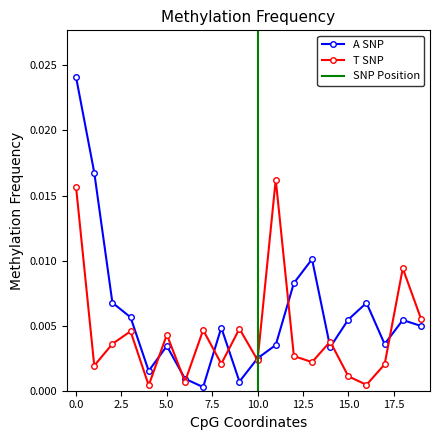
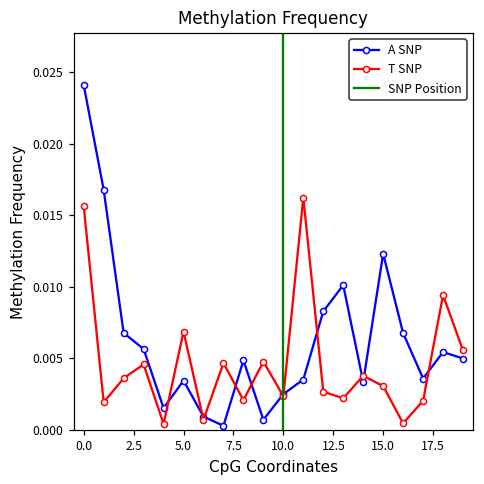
  {
    "A SNP": {
      "0.0": 0.0241,
      "5.0": 0.0034,
-     "15.0": 0.0055
+     "15.0": 0.0123
    },
    "T SNP": {
      "0.0": 0.0156,
-     "5.0": 0.0043,
-     "15.0": 0.0011
+     "5.0": 0.0069,
+     "15.0": 0.0031
    }
  }
